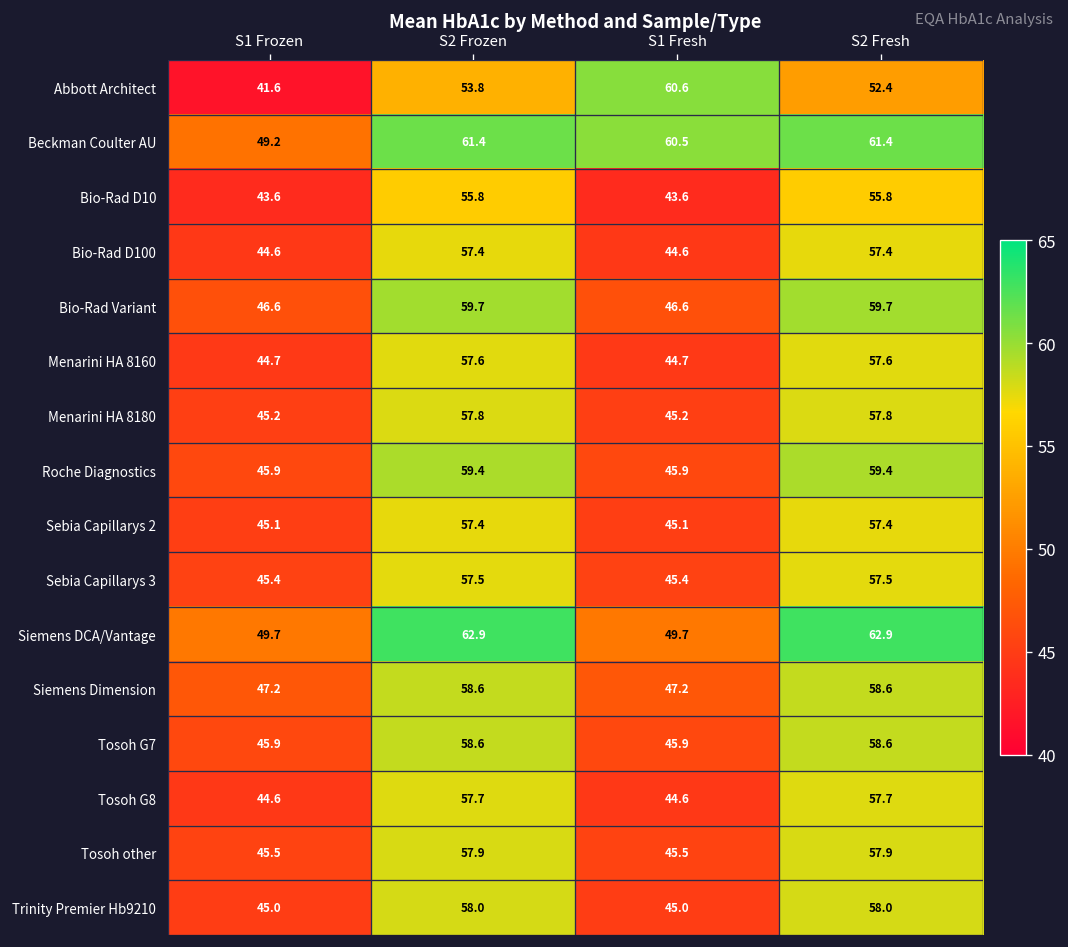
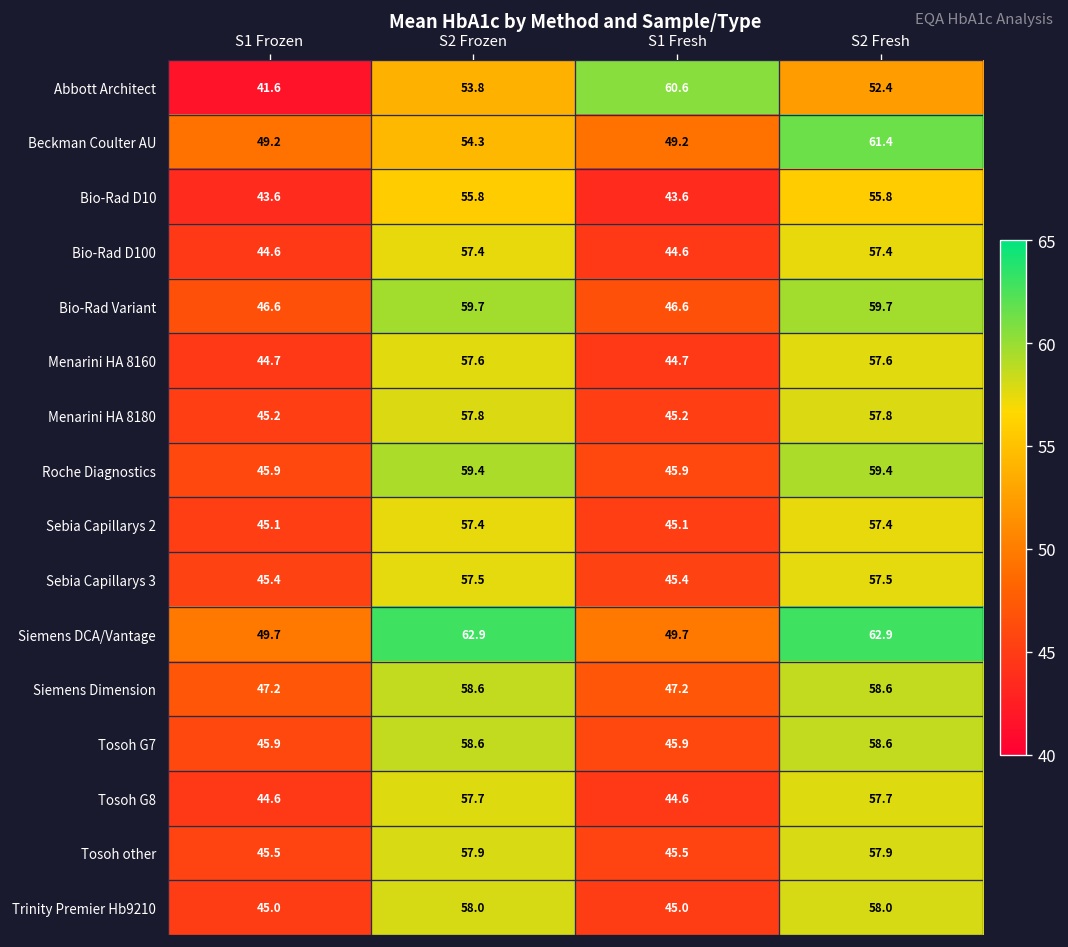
  {
    "Abbott Architect": {
      "S1 Frozen": 41.6,
      "S2 Frozen": 53.8,
      "S1 Fresh": 60.6,
      "S2 Fresh": 52.4
    },
    "Beckman Coulter AU": {
      "S1 Frozen": 49.2,
-     "S2 Frozen": 61.4,
-     "S1 Fresh": 60.5,
+     "S2 Frozen": 54.3,
+     "S1 Fresh": 49.2,
      "S2 Fresh": 61.4
    },
    "Bio-Rad D10": {
      "S1 Frozen": 43.6,
      "S2 Frozen": 55.8,
      "S1 Fresh": 43.6,
      "S2 Fresh": 55.8
    },
    "Bio-Rad D100": {
      "S1 Frozen": 44.6,
      "S2 Frozen": 57.4,
      "S1 Fresh": 44.6,
      "S2 Fresh": 57.4
    },
    "Bio-Rad Variant": {
      "S1 Frozen": 46.6,
      "S2 Frozen": 59.7,
      "S1 Fresh": 46.6,
      "S2 Fresh": 59.7
    },
    "Menarini HA 8160": {
      "S1 Frozen": 44.7,
      "S2 Frozen": 57.6,
      "S1 Fresh": 44.7,
      "S2 Fresh": 57.6
    },
    "Menarini HA 8180": {
      "S1 Frozen": 45.2,
      "S2 Frozen": 57.8,
      "S1 Fresh": 45.2,
      "S2 Fresh": 57.8
    },
    "Roche Diagnostics": {
      "S1 Frozen": 45.9,
      "S2 Frozen": 59.4,
      "S1 Fresh": 45.9,
      "S2 Fresh": 59.4
    },
    "Sebia Capillarys 2": {
      "S1 Frozen": 45.1,
      "S2 Frozen": 57.4,
      "S1 Fresh": 45.1,
      "S2 Fresh": 57.4
    },
    "Sebia Capillarys 3": {
      "S1 Frozen": 45.4,
      "S2 Frozen": 57.5,
      "S1 Fresh": 45.4,
      "S2 Fresh": 57.5
    },
    "Siemens DCA/Vantage": {
      "S1 Frozen": 49.7,
      "S2 Frozen": 62.9,
      "S1 Fresh": 49.7,
      "S2 Fresh": 62.9
    },
    "Siemens Dimension": {
      "S1 Frozen": 47.2,
      "S2 Frozen": 58.6,
      "S1 Fresh": 47.2,
      "S2 Fresh": 58.6
    },
    "Tosoh G7": {
      "S1 Frozen": 45.9,
      "S2 Frozen": 58.6,
      "S1 Fresh": 45.9,
      "S2 Fresh": 58.6
    },
    "Tosoh G8": {
      "S1 Frozen": 44.6,
      "S2 Frozen": 57.7,
      "S1 Fresh": 44.6,
      "S2 Fresh": 57.7
    },
    "Tosoh other": {
      "S1 Frozen": 45.5,
      "S2 Frozen": 57.9,
      "S1 Fresh": 45.5,
      "S2 Fresh": 57.9
    },
    "Trinity Premier Hb9210": {
      "S1 Frozen": 45.0,
      "S2 Frozen": 58.0,
      "S1 Fresh": 45.0,
      "S2 Fresh": 58.0
    }
  }
